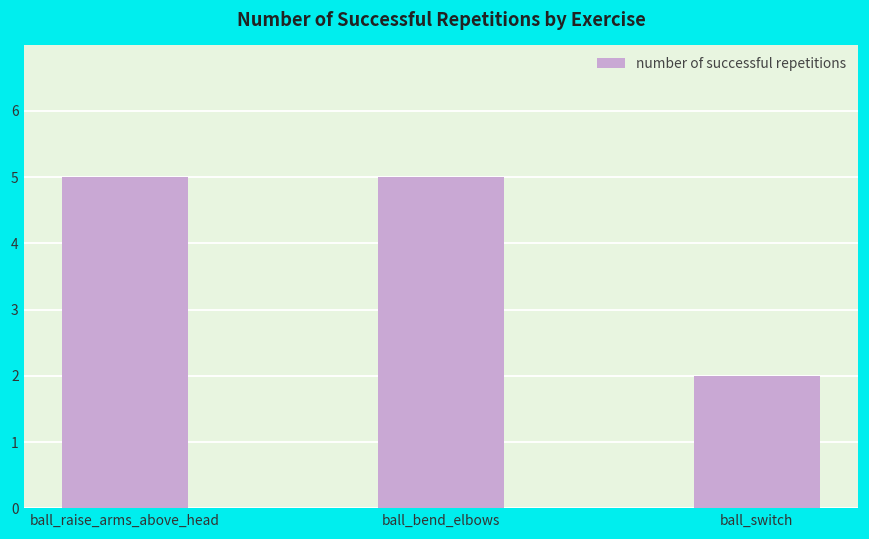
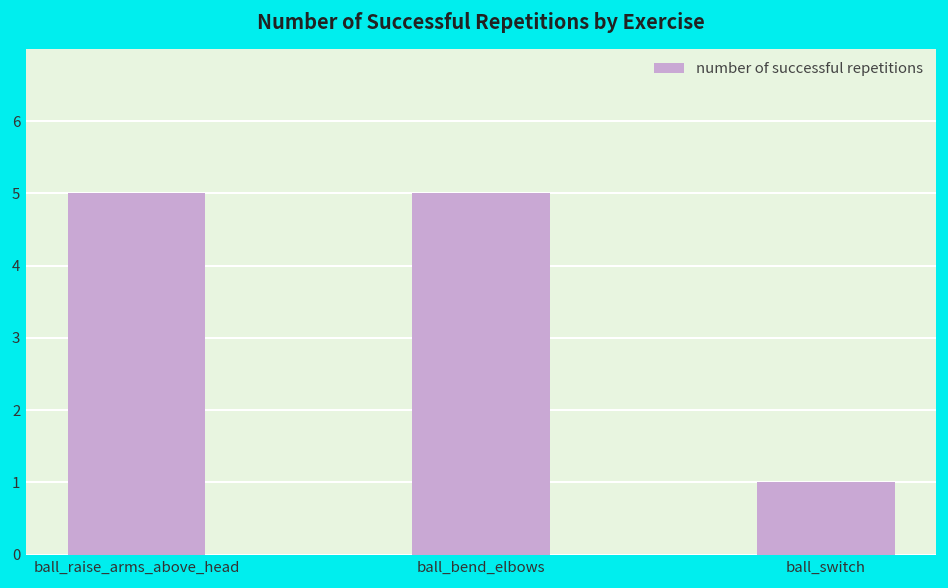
  {
    "ball_raise_arms_above_head": 5,
    "ball_bend_elbows": 5,
-   "ball_switch": 2
+   "ball_switch": 1
  }
